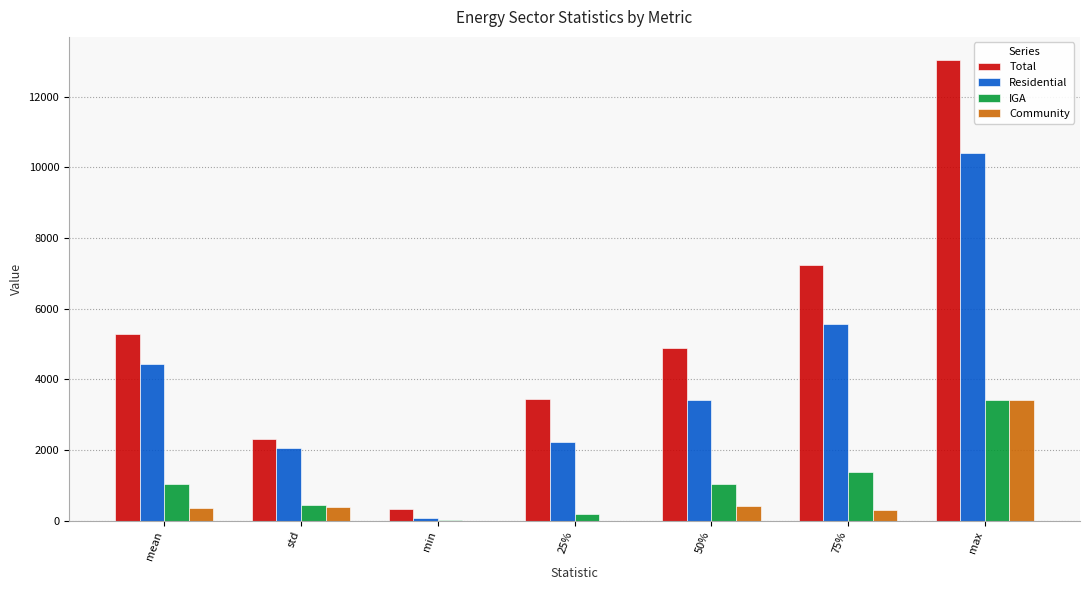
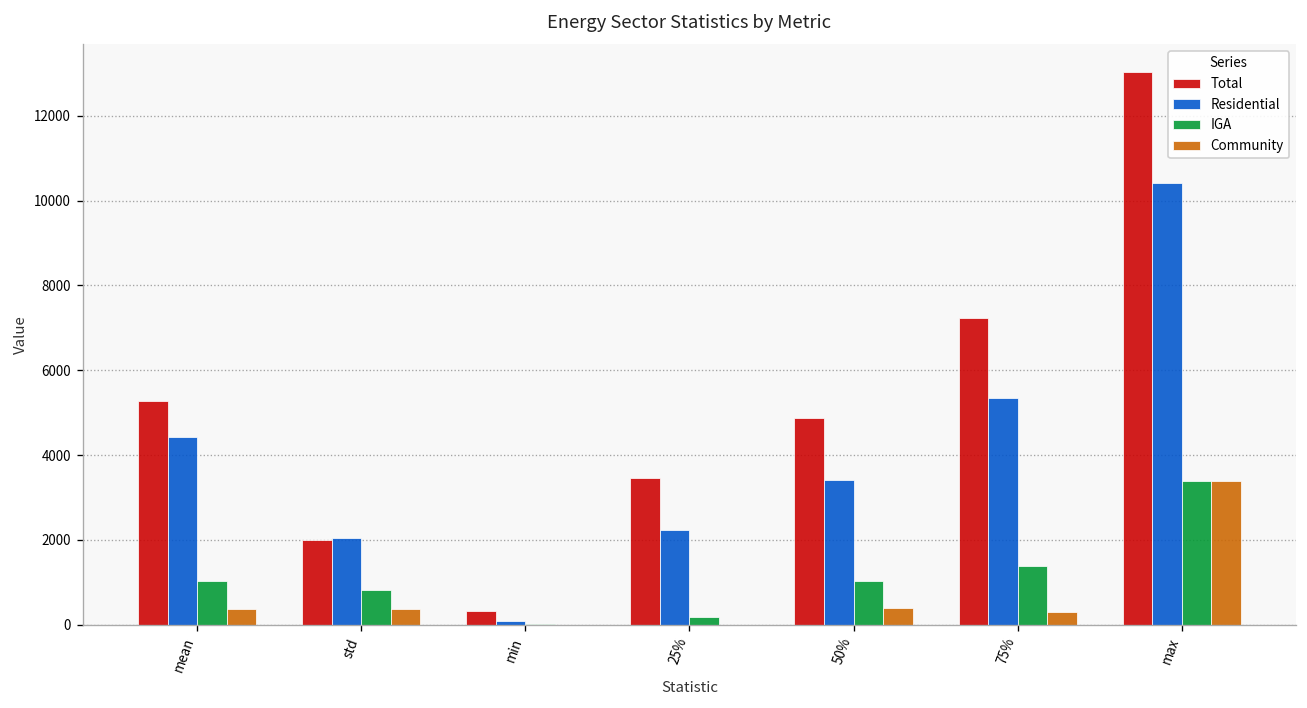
  {
    "Total": {
      "mean": 5300,
-     "std": 2300,
+     "std": 2000,
      "min": 300,
      "25%": 3500,
      "50%": 4900,
      "75%": 7200,
      "max": 13000
    },
    "Residential": {
      "mean": 4400,
      "std": 2000,
      "min": 100,
      "25%": 2200,
      "50%": 3400,
-     "75%": 5600,
+     "75%": 5300,
      "max": 10400
    },
    "IGA": {
      "mean": 1000,
-     "std": 400,
+     "std": 800,
      "25%": 200,
      "50%": 1000,
      "75%": 1400,
      "max": 3400
    },
    "Community": {
      "mean": 400,
      "std": 400,
      "min": 0,
      "25%": 0,
      "50%": 400,
      "75%": 300,
      "max": 3400
    }
  }
